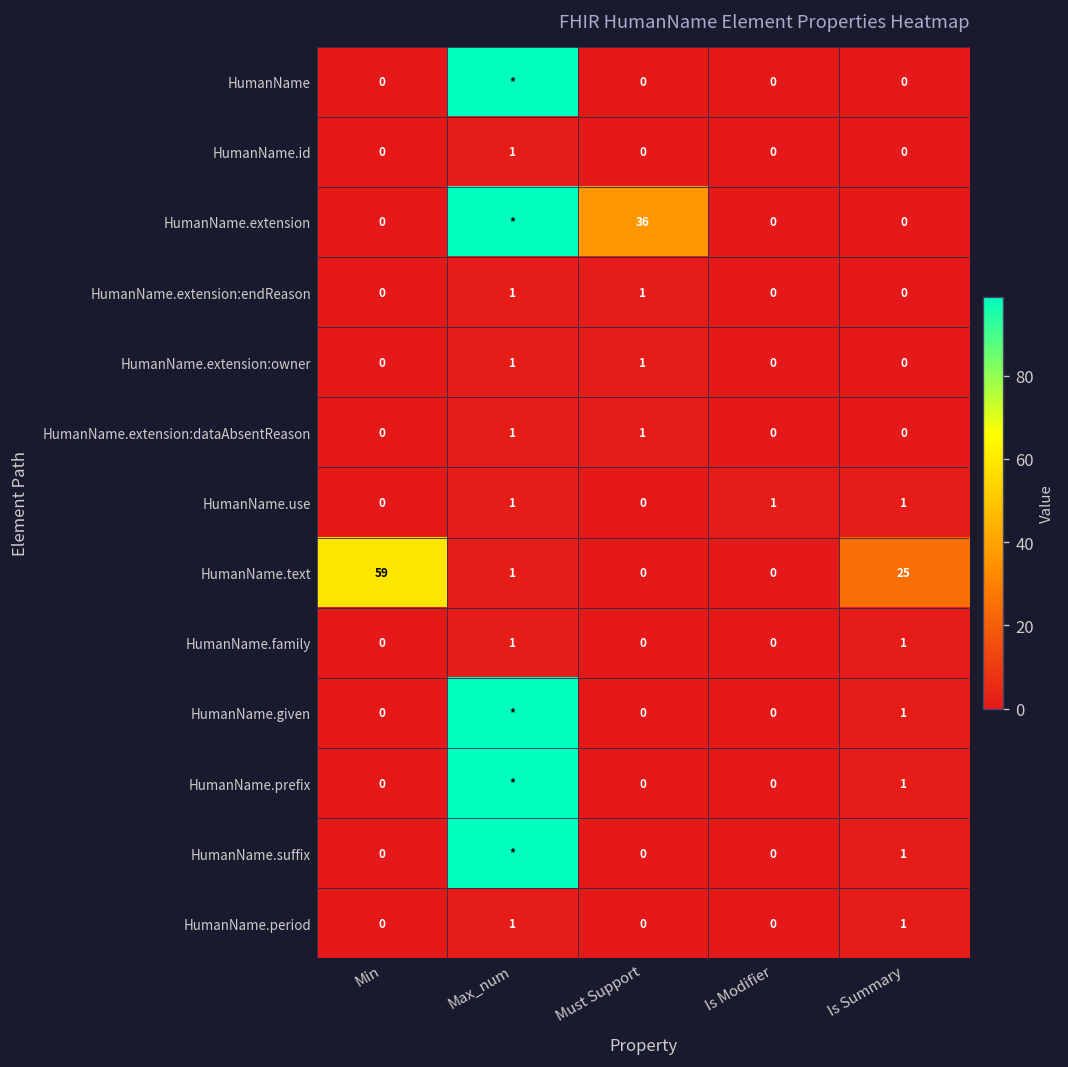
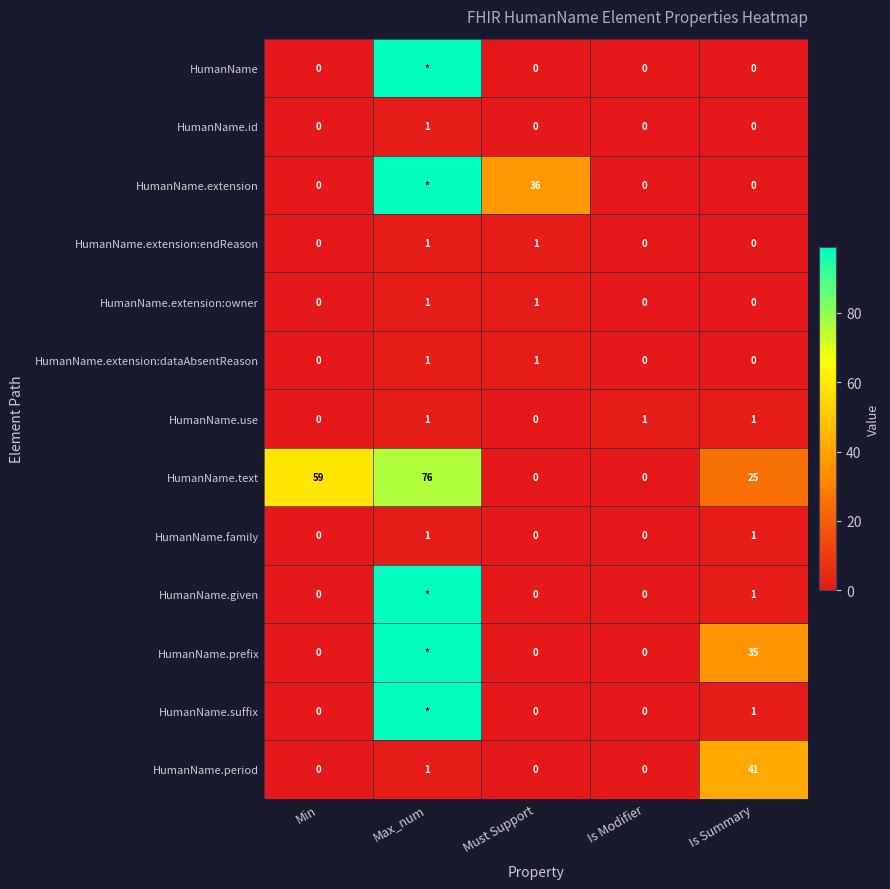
  {
    "HumanName": {
      "Min": 0,
      "Must Support": 0,
      "Is Modifier": 0,
      "Is Summary": 0
    },
    "HumanName.id": {
      "Min": 0,
      "Max_num": 1,
      "Must Support": 0,
      "Is Modifier": 0,
      "Is Summary": 0
    },
    "HumanName.extension": {
      "Min": 0,
      "Must Support": 36,
      "Is Modifier": 0,
      "Is Summary": 0
    },
    "HumanName.extension:endReason": {
      "Min": 0,
      "Max_num": 1,
      "Must Support": 1,
      "Is Modifier": 0,
      "Is Summary": 0
    },
    "HumanName.extension:owner": {
      "Min": 0,
      "Max_num": 1,
      "Must Support": 1,
      "Is Modifier": 0,
      "Is Summary": 0
    },
    "HumanName.extension:dataAbsentReason": {
      "Min": 0,
      "Max_num": 1,
      "Must Support": 1,
      "Is Modifier": 0,
      "Is Summary": 0
    },
    "HumanName.use": {
      "Min": 0,
      "Max_num": 1,
      "Must Support": 0,
      "Is Modifier": 1,
      "Is Summary": 1
    },
    "HumanName.text": {
      "Min": 59,
-     "Max_num": 1,
+     "Max_num": 76,
      "Must Support": 0,
      "Is Modifier": 0,
      "Is Summary": 25
    },
    "HumanName.family": {
      "Min": 0,
      "Max_num": 1,
      "Must Support": 0,
      "Is Modifier": 0,
      "Is Summary": 1
    },
    "HumanName.given": {
      "Min": 0,
      "Must Support": 0,
      "Is Modifier": 0,
      "Is Summary": 1
    },
    "HumanName.prefix": {
      "Min": 0,
      "Must Support": 0,
      "Is Modifier": 0,
-     "Is Summary": 1
+     "Is Summary": 35
    },
    "HumanName.suffix": {
      "Min": 0,
      "Must Support": 0,
      "Is Modifier": 0,
      "Is Summary": 1
    },
    "HumanName.period": {
      "Min": 0,
      "Max_num": 1,
      "Must Support": 0,
      "Is Modifier": 0,
-     "Is Summary": 1
+     "Is Summary": 41
    }
  }
